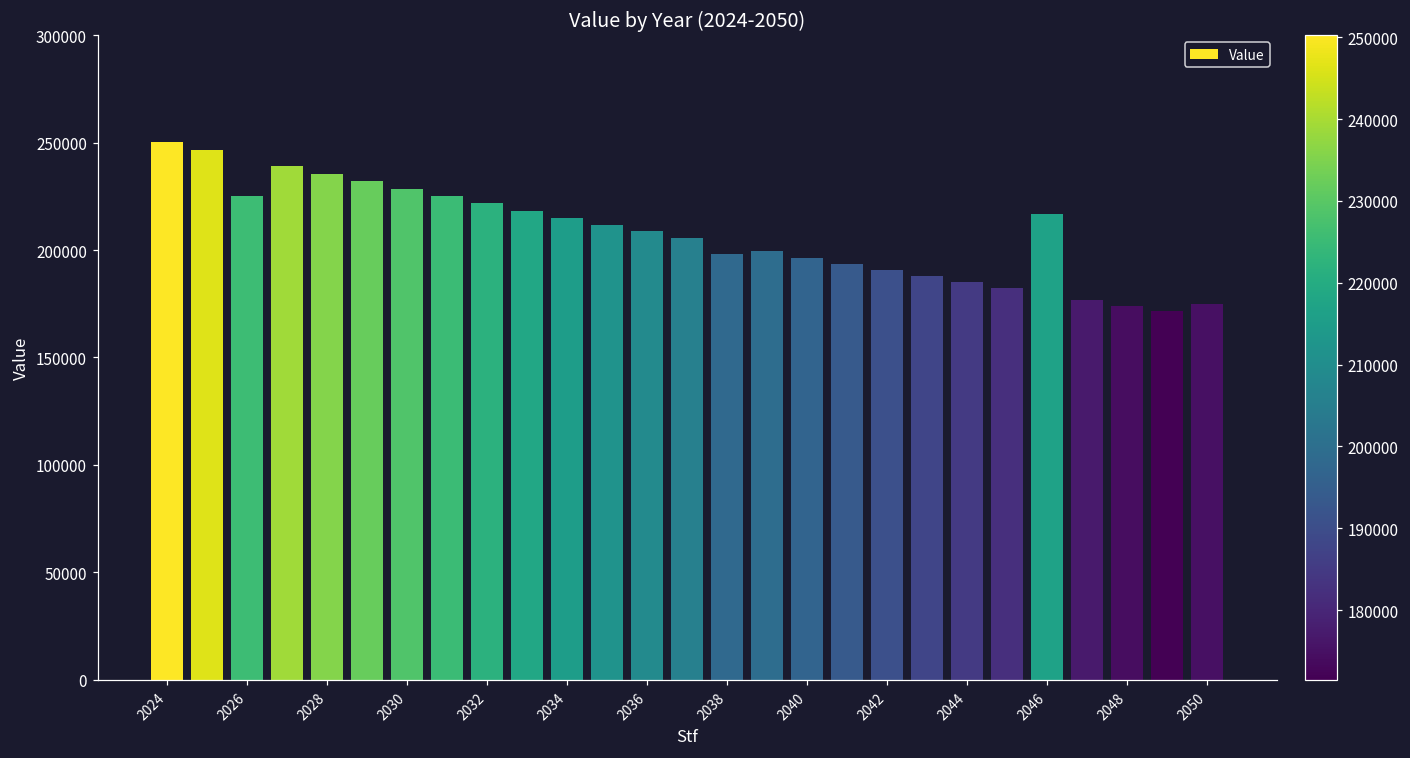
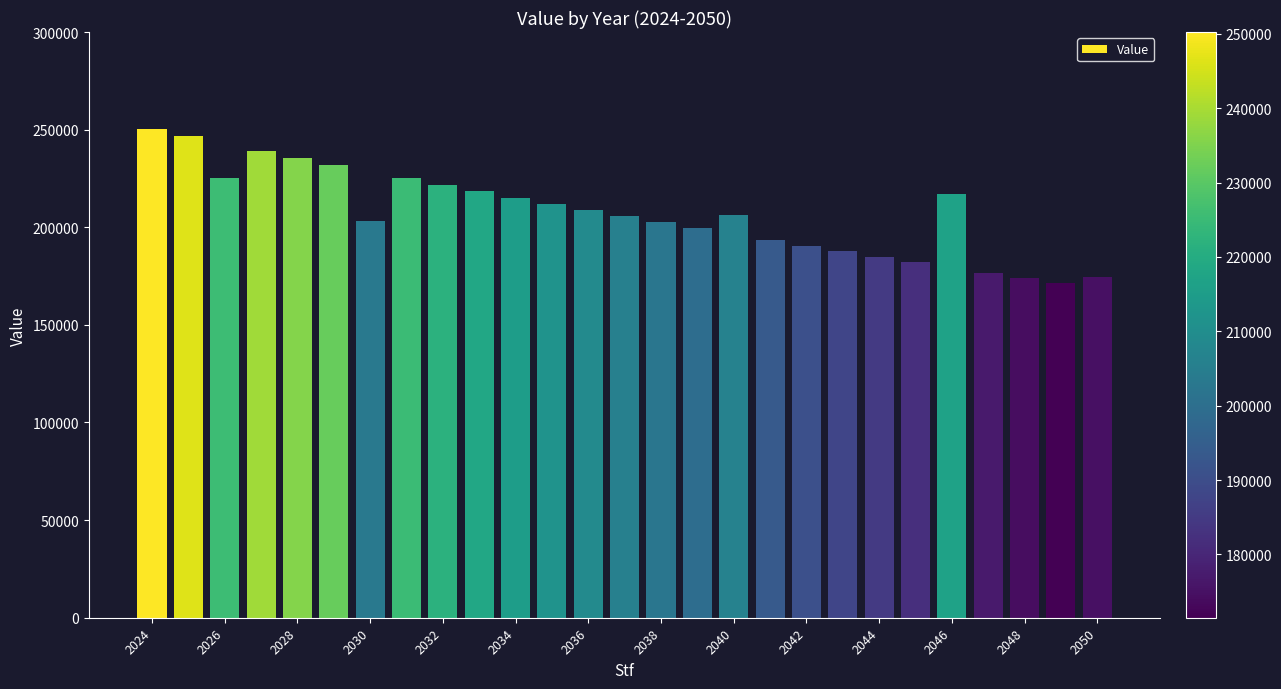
  {
    "2024": 250000,
    "2026": 225000,
    "2028": 236000,
-   "2030": 229000,
+   "2030": 203000,
    "2032": 222000,
    "2034": 215000,
    "2036": 209000,
-   "2038": 198000,
-   "2040": 196000,
+   "2038": 203000,
+   "2040": 206000,
    "2042": 191000,
    "2044": 185000,
    "2046": 217000,
    "2048": 174000,
    "2050": 175000
  }
